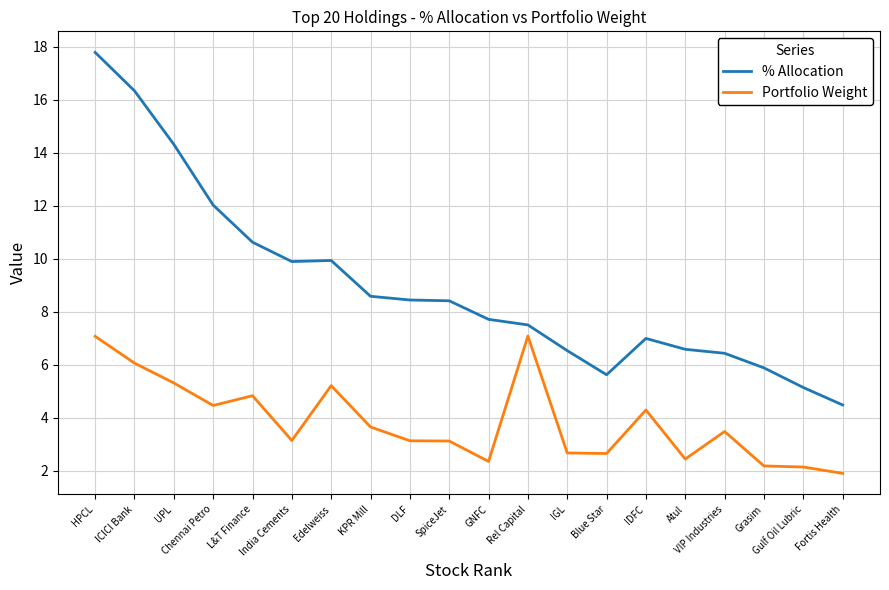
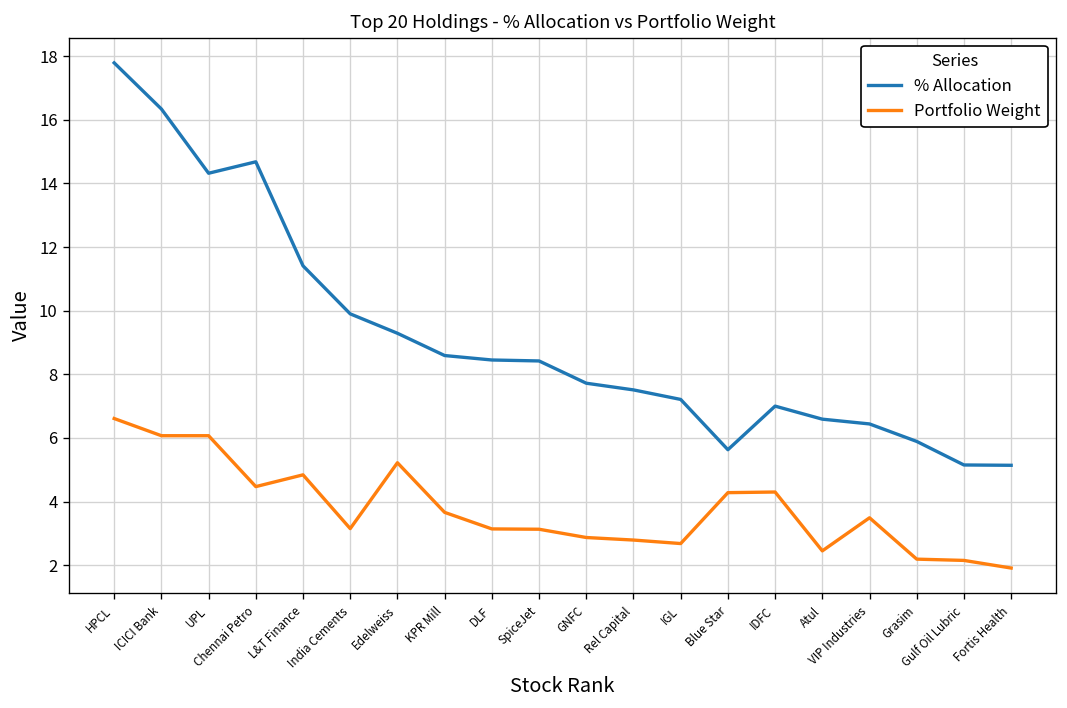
  {
    "% Allocation": {
      "HPCL": 17.8,
      "ICICI Bank": 16.3,
      "UPL": 14.3,
-     "Chennai Petro": 12.0,
-     "L&T Finance": 10.6,
+     "Chennai Petro": 14.7,
+     "L&T Finance": 11.4,
      "India Cements": 9.9,
-     "Edelweiss": 9.9,
+     "Edelweiss": 9.3,
      "KPR Mill": 8.6,
      "DLF": 8.5,
      "SpiceJet": 8.4,
      "GNFC": 7.7,
      "Rel Capital": 7.5,
-     "IGL": 6.5,
+     "IGL": 7.2,
      "Blue Star": 5.6,
      "IDFC": 7.0,
      "Atul": 6.6,
      "VIP Industries": 6.4,
      "Grasim": 5.9,
      "Gulf Oil Lubric": 5.2,
-     "Fortis Health": 4.5
+     "Fortis Health": 5.1
    },
    "Portfolio Weight": {
-     "HPCL": 7.1,
+     "HPCL": 6.6,
      "ICICI Bank": 6.1,
-     "UPL": 5.3,
+     "UPL": 6.1,
      "Chennai Petro": 4.5,
      "L&T Finance": 4.8,
      "India Cements": 3.2,
      "Edelweiss": 5.2,
      "KPR Mill": 3.7,
      "DLF": 3.1,
      "SpiceJet": 3.1,
-     "GNFC": 2.4,
-     "Rel Capital": 7.1,
+     "GNFC": 2.9,
+     "Rel Capital": 2.8,
      "IGL": 2.7,
-     "Blue Star": 2.7,
+     "Blue Star": 4.3,
      "IDFC": 4.3,
      "Atul": 2.5,
      "VIP Industries": 3.5,
      "Grasim": 2.2,
      "Gulf Oil Lubric": 2.2,
      "Fortis Health": 1.9
    }
  }
